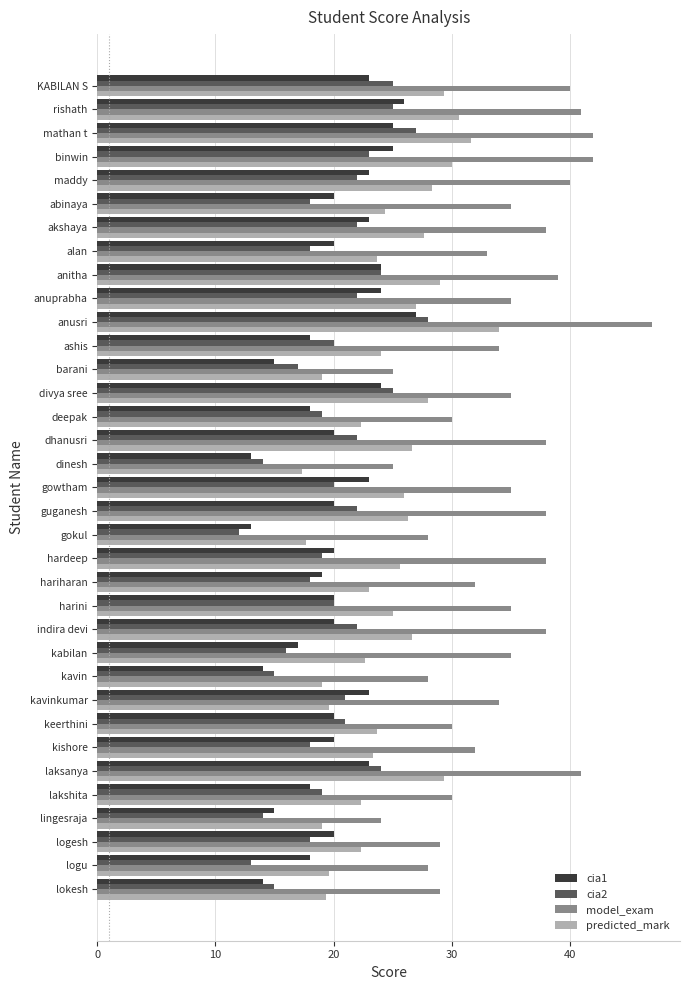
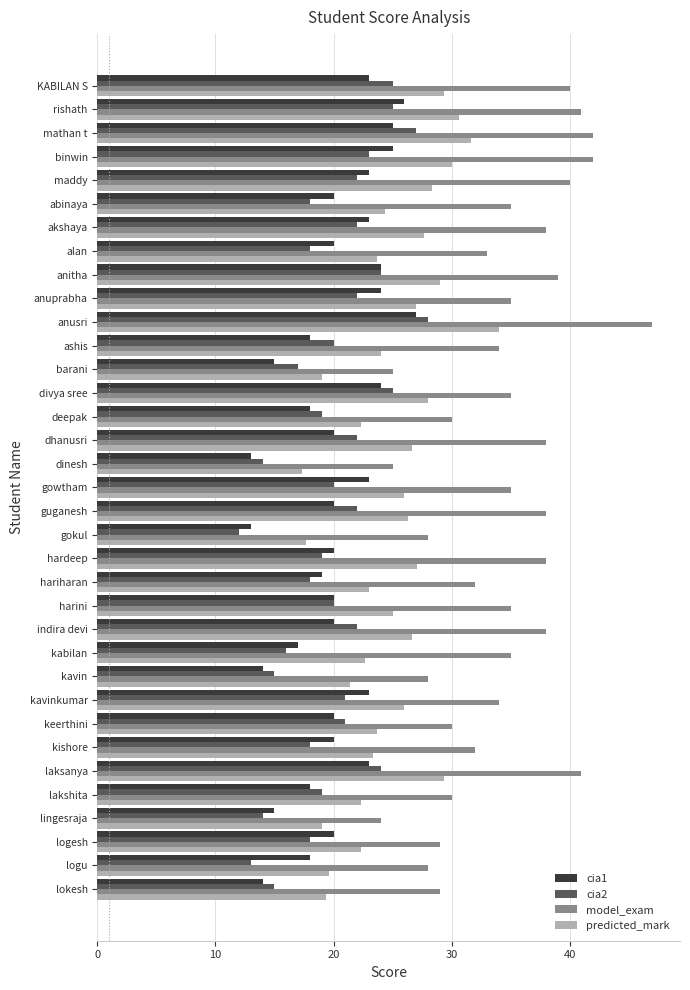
  {
    "model_exam": {
      "KABILAN S": 40.0,
      "rishath": 41.0,
      "mathan t": 42.0,
      "binwin": 42.0,
      "maddy": 40.0,
      "abinaya": 35.0,
      "akshaya": 38.0,
      "alan": 33.0,
      "anitha": 39.0,
      "anuprabha": 35.0,
      "anusri": 47.0,
      "ashis": 34.0,
      "barani": 25.0,
      "divya sree": 35.0,
      "deepak": 30.0,
      "dhanusri": 38.0,
      "dinesh": 25.0,
      "gowtham": 35.0,
      "guganesh": 38.0,
      "gokul": 28.0,
      "hardeep": 38.0,
      "hariharan": 32.0,
      "harini": 35.0,
      "indira devi": 38.0,
      "kabilan": 35.0,
      "kavin": 28.0,
      "kavinkumar": 34.0,
      "keerthini": 30.0,
      "kishore": 32.0,
      "laksanya": 41.0,
      "lakshita": 30.0,
      "lingesraja": 24.0,
      "logesh": 29.0,
      "logu": 28.0,
      "lokesh": 29.0
    },
    "predicted_mark": {
      "KABILAN S": 29.3,
      "rishath": 30.7,
      "mathan t": 31.7,
      "binwin": 30.0,
      "maddy": 28.3,
      "abinaya": 24.3,
      "akshaya": 27.7,
      "alan": 23.7,
      "anitha": 29.0,
      "anuprabha": 27.0,
      "anusri": 34.0,
      "ashis": 24.0,
      "barani": 19.0,
      "divya sree": 28.0,
      "deepak": 22.3,
      "dhanusri": 26.7,
      "dinesh": 17.3,
      "gowtham": 26.0,
      "guganesh": 26.3,
      "gokul": 17.7,
-     "hardeep": 25.7,
+     "hardeep": 27.1,
      "hariharan": 23.0,
      "harini": 25.0,
      "indira devi": 26.7,
      "kabilan": 22.7,
-     "kavin": 19.0,
-     "kavinkumar": 19.6,
+     "kavin": 21.4,
+     "kavinkumar": 26.0,
      "keerthini": 23.7,
      "kishore": 23.3,
      "laksanya": 29.3,
      "lakshita": 22.3,
      "lingesraja": 19.0,
      "logesh": 22.3,
      "logu": 19.7,
      "lokesh": 19.3
    }
  }
